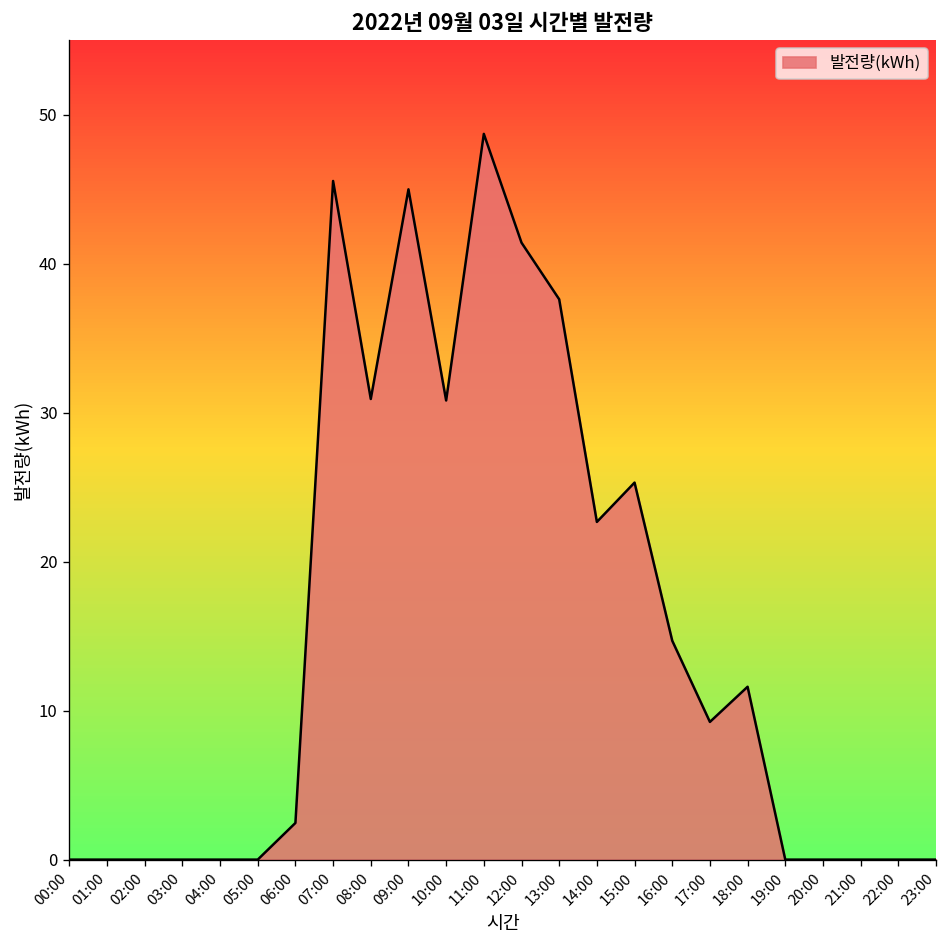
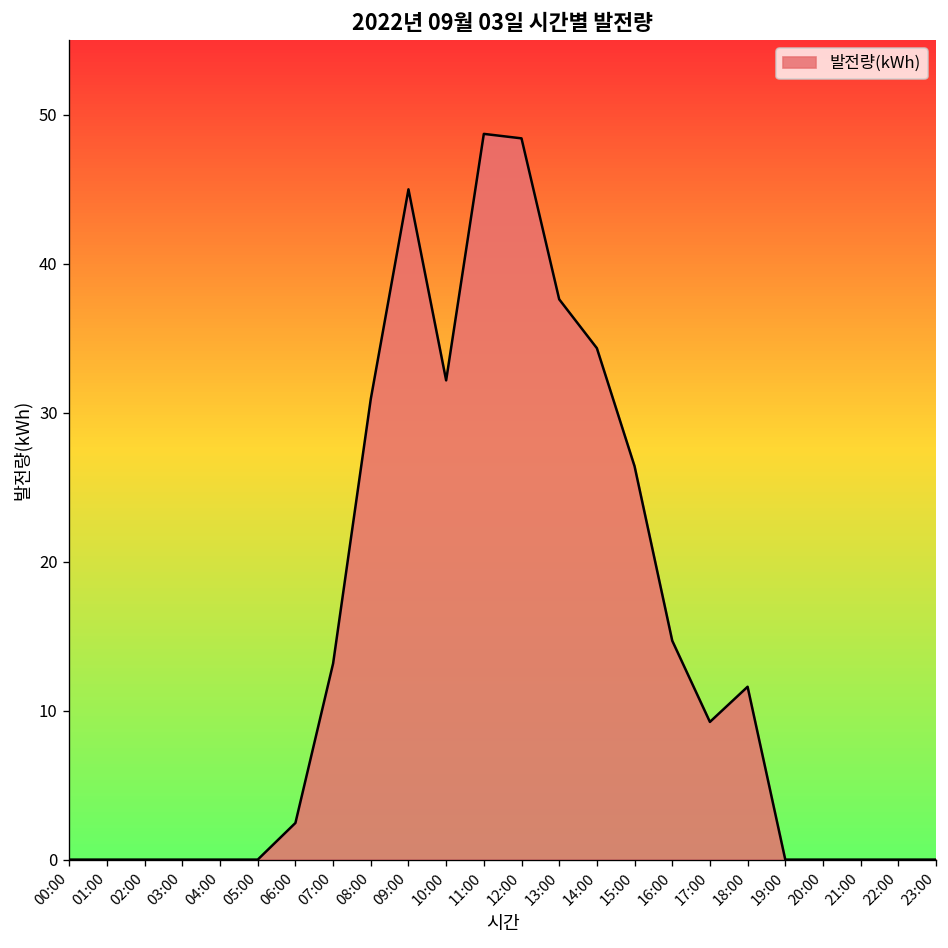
  {
    "00:00": 0.0,
    "01:00": 0.0,
    "02:00": 0.0,
    "03:00": 0.0,
    "04:00": 0.0,
    "05:00": 0.0,
    "06:00": 2.5,
-   "07:00": 45.5,
+   "07:00": 13.2,
    "08:00": 30.9,
    "09:00": 45.0,
-   "10:00": 30.8,
+   "10:00": 32.2,
    "11:00": 48.7,
-   "12:00": 41.4,
+   "12:00": 48.4,
    "13:00": 37.6,
-   "14:00": 22.7,
-   "15:00": 25.3,
+   "14:00": 34.3,
+   "15:00": 26.4,
    "16:00": 14.7,
    "17:00": 9.2,
    "18:00": 11.6,
    "19:00": 0.0,
    "20:00": 0.0,
    "21:00": 0.0,
    "22:00": 0.0,
    "23:00": 0.0
  }
